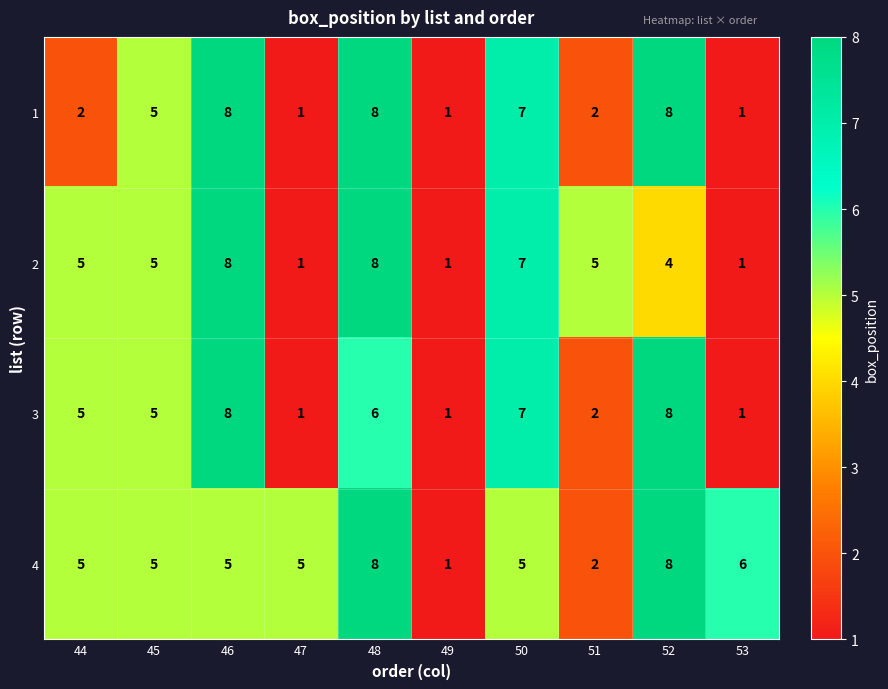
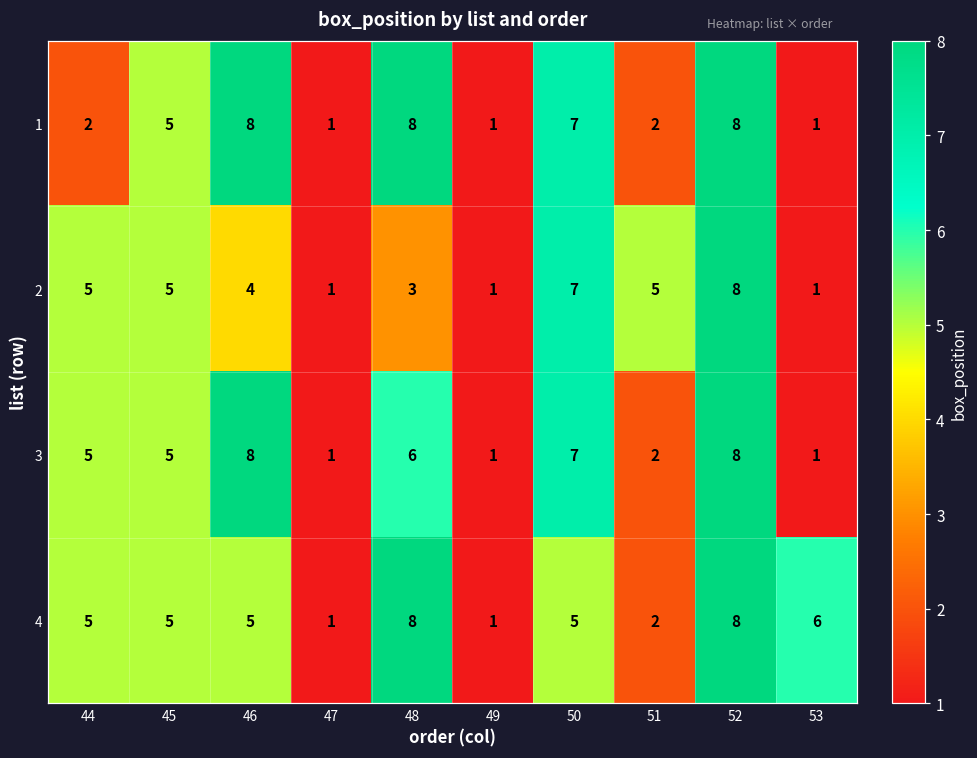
  {
    "1": {
      "44": 2,
      "45": 5,
      "46": 8,
      "47": 1,
      "48": 8,
      "49": 1,
      "50": 7,
      "51": 2,
      "52": 8,
      "53": 1
    },
    "2": {
      "44": 5,
      "45": 5,
-     "46": 8,
+     "46": 4,
      "47": 1,
-     "48": 8,
+     "48": 3,
      "49": 1,
      "50": 7,
      "51": 5,
-     "52": 4,
+     "52": 8,
      "53": 1
    },
    "3": {
      "44": 5,
      "45": 5,
      "46": 8,
      "47": 1,
      "48": 6,
      "49": 1,
      "50": 7,
      "51": 2,
      "52": 8,
      "53": 1
    },
    "4": {
      "44": 5,
      "45": 5,
      "46": 5,
-     "47": 5,
+     "47": 1,
      "48": 8,
      "49": 1,
      "50": 5,
      "51": 2,
      "52": 8,
      "53": 6
    }
  }
